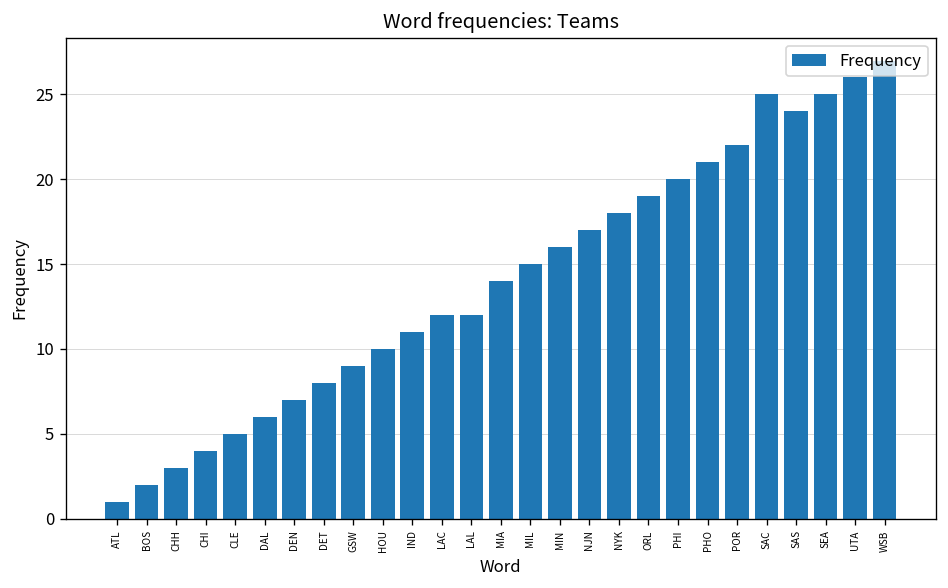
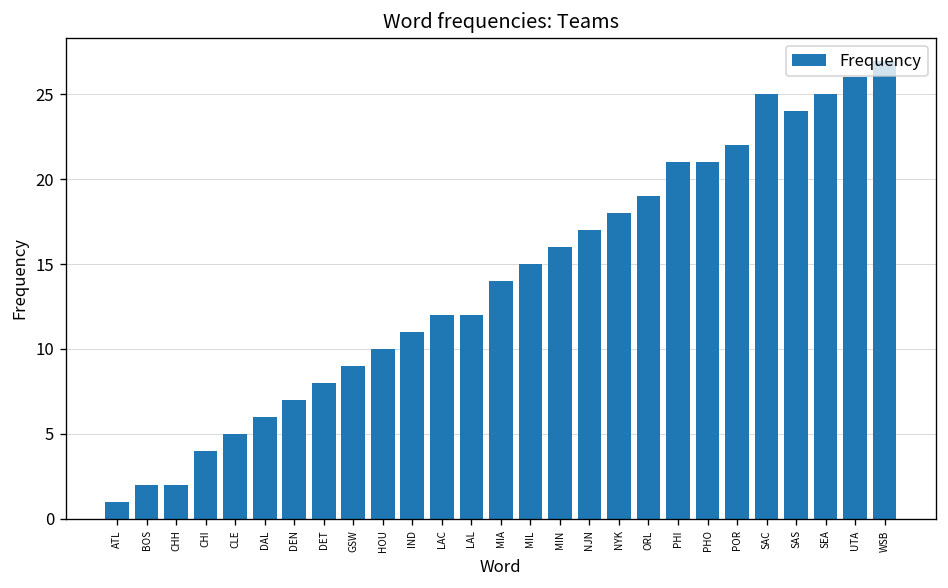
  {
    "ATL": 1,
    "BOS": 2,
-   "CHH": 3,
+   "CHH": 2,
    "CHI": 4,
    "CLE": 5,
    "DAL": 6,
    "DEN": 7,
    "DET": 8,
    "GSW": 9,
    "HOU": 10,
    "IND": 11,
    "LAC": 12,
    "LAL": 12,
    "MIA": 14,
    "MIL": 15,
    "MIN": 16,
    "NJN": 17,
    "NYK": 18,
    "ORL": 19,
-   "PHI": 20,
+   "PHI": 21,
    "PHO": 21,
    "POR": 22,
    "SAC": 25,
    "SAS": 24,
    "SEA": 25,
    "UTA": 26
  }
